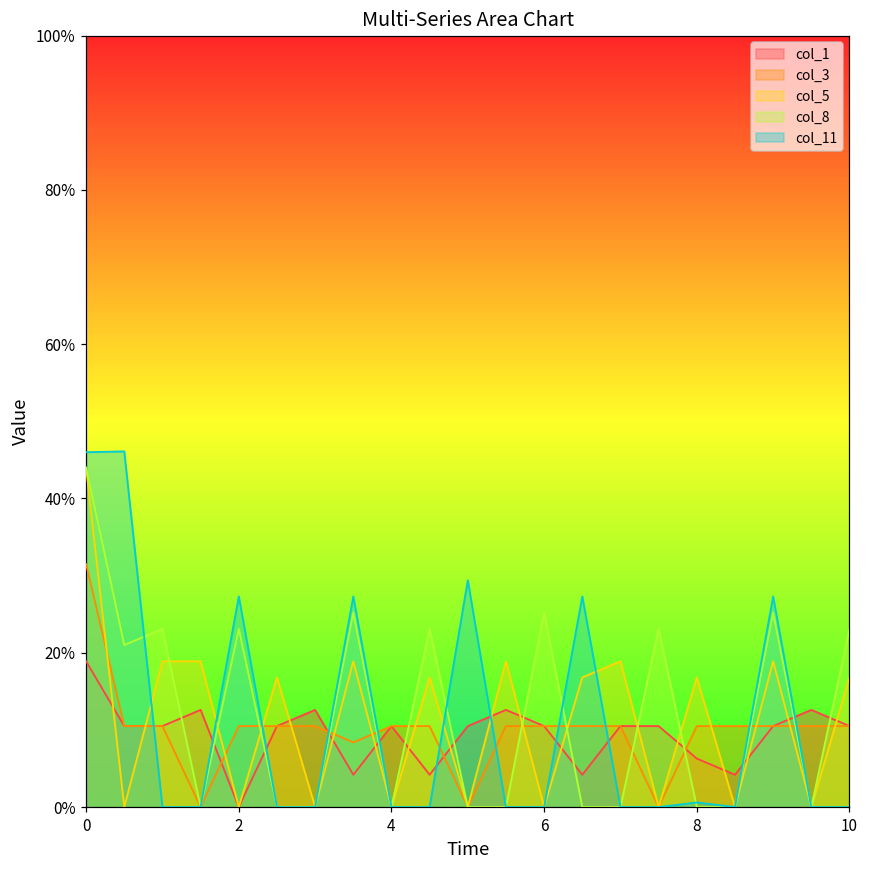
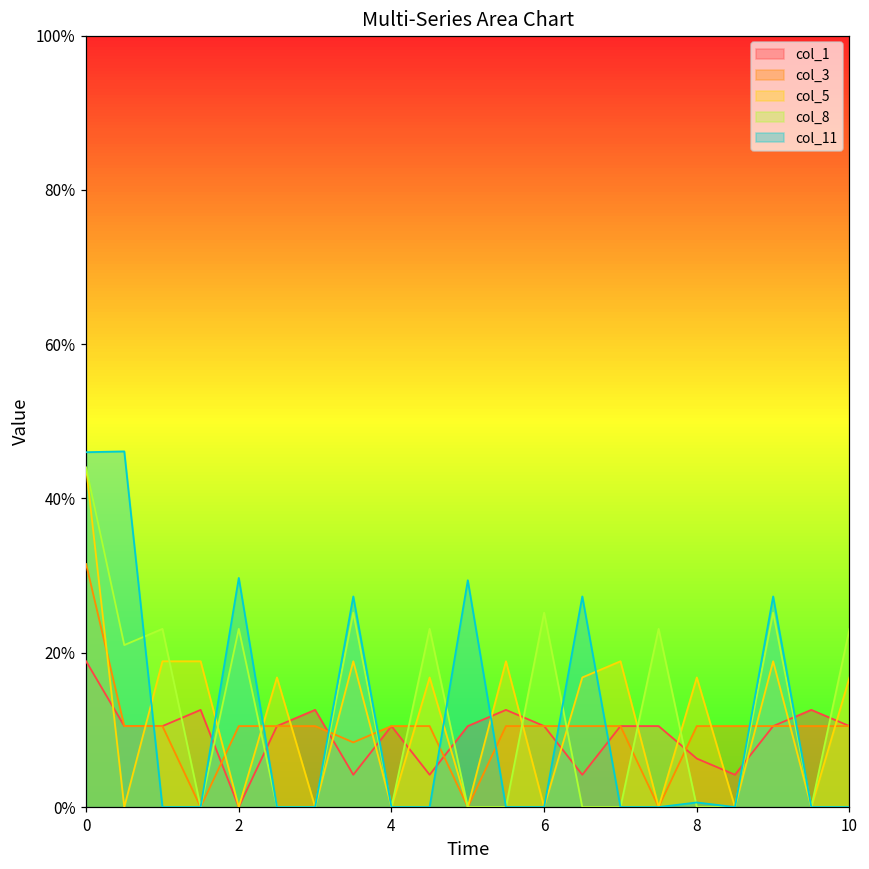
  {
    "col_11": {
      "0": "46%",
-     "2": "27%",
+     "2": "30%",
      "8": "1%",
      "10": "0%"
    }
  }
